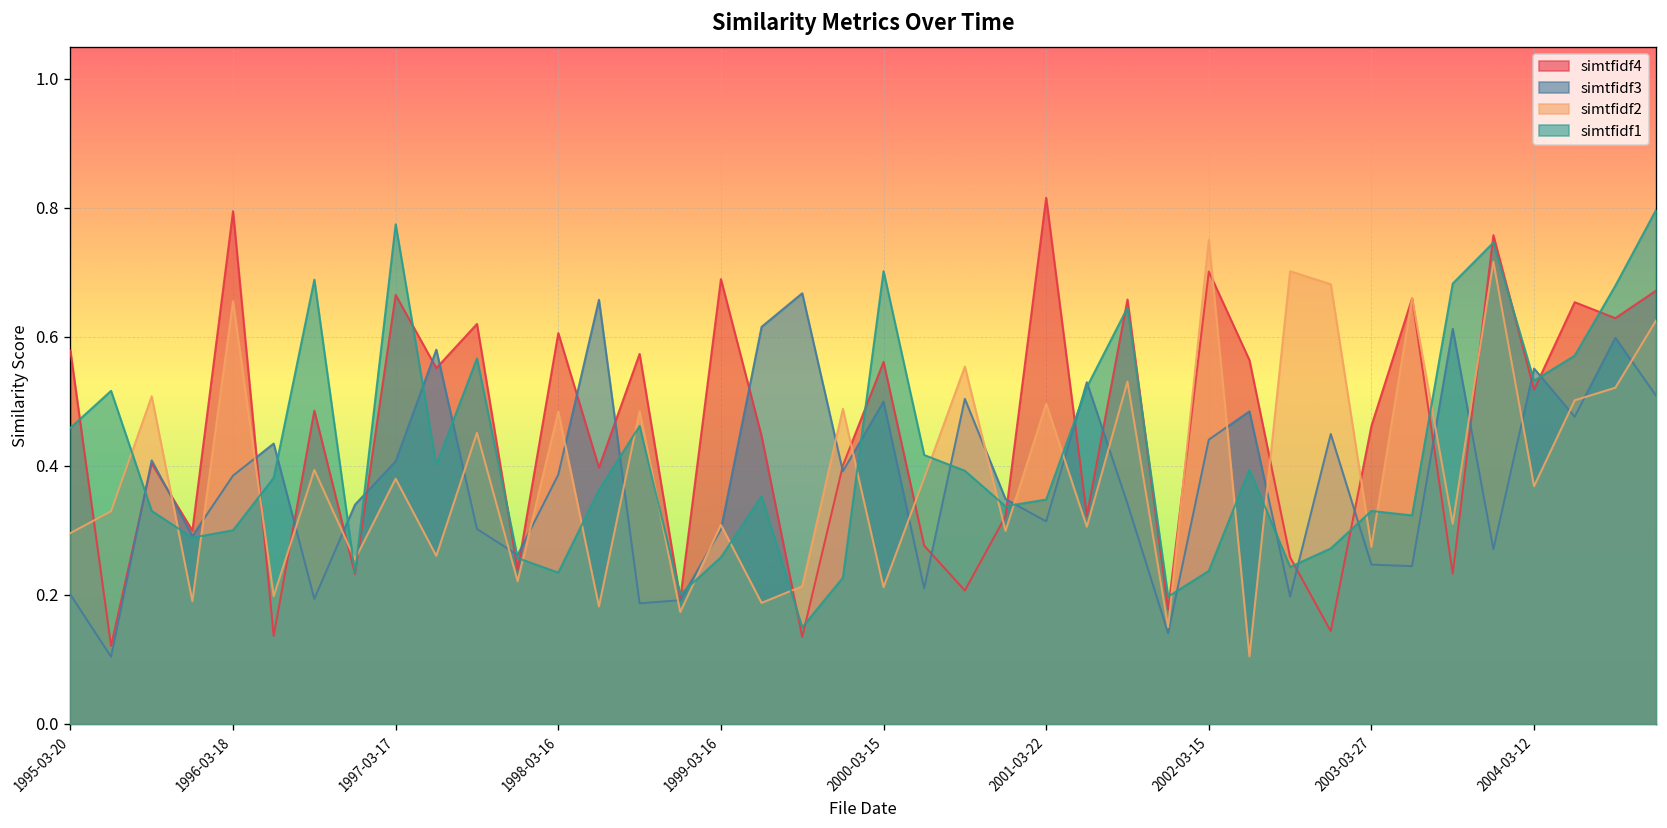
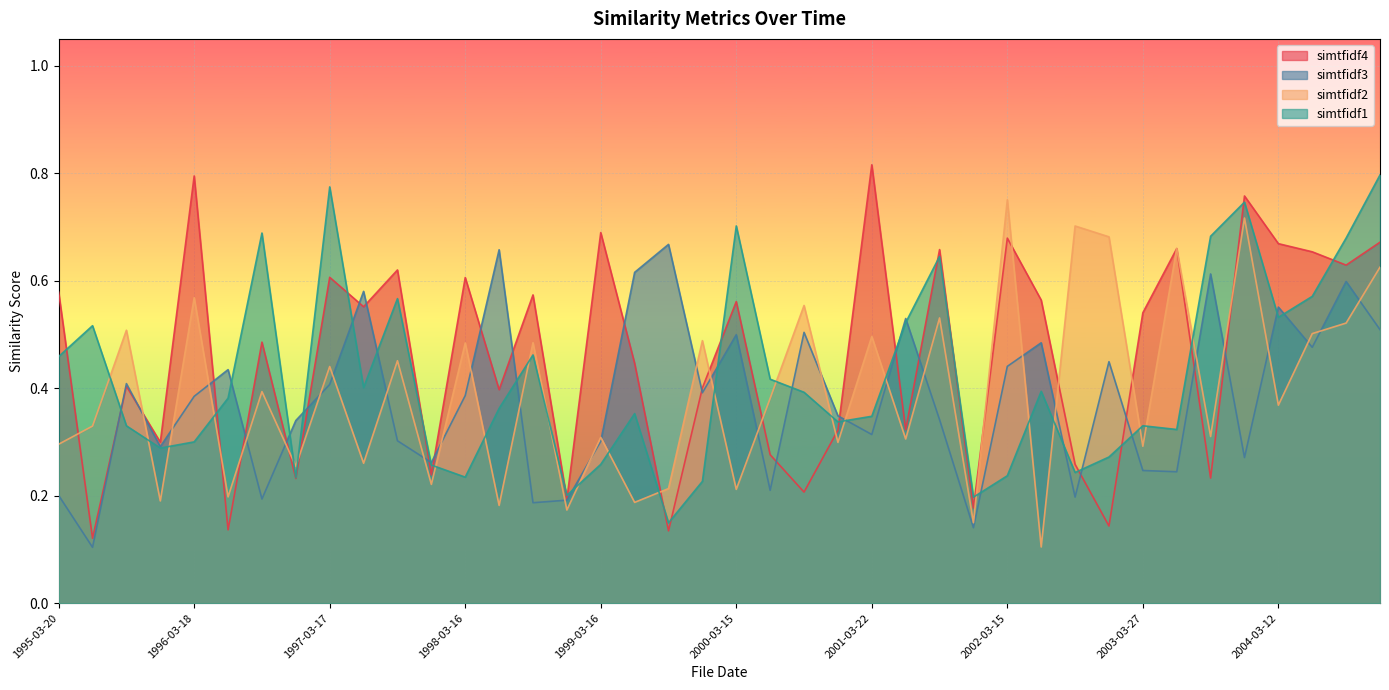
  {
    "simtfidf4": {
      "1995-03-20": 0.58,
      "1996-03-18": 0.79,
-     "1997-03-17": 0.67,
+     "1997-03-17": 0.61,
      "1998-03-16": 0.61,
      "1999-03-16": 0.69,
      "2000-03-15": 0.56,
      "2001-03-22": 0.82,
-     "2002-03-15": 0.70,
-     "2003-03-27": 0.46,
-     "2004-03-12": 0.52
+     "2002-03-15": 0.68,
+     "2003-03-27": 0.54,
+     "2004-03-12": 0.67
    },
    "simtfidf2": {
      "1995-03-20": 0.30,
-     "1996-03-18": 0.66,
-     "1997-03-17": 0.38,
+     "1996-03-18": 0.57,
+     "1997-03-17": 0.44,
      "1998-03-16": 0.48,
      "1999-03-16": 0.31,
      "2000-03-15": 0.21,
      "2001-03-22": 0.50,
      "2002-03-15": 0.75,
-     "2003-03-27": 0.27,
+     "2003-03-27": 0.29,
      "2004-03-12": 0.37
    }
  }
